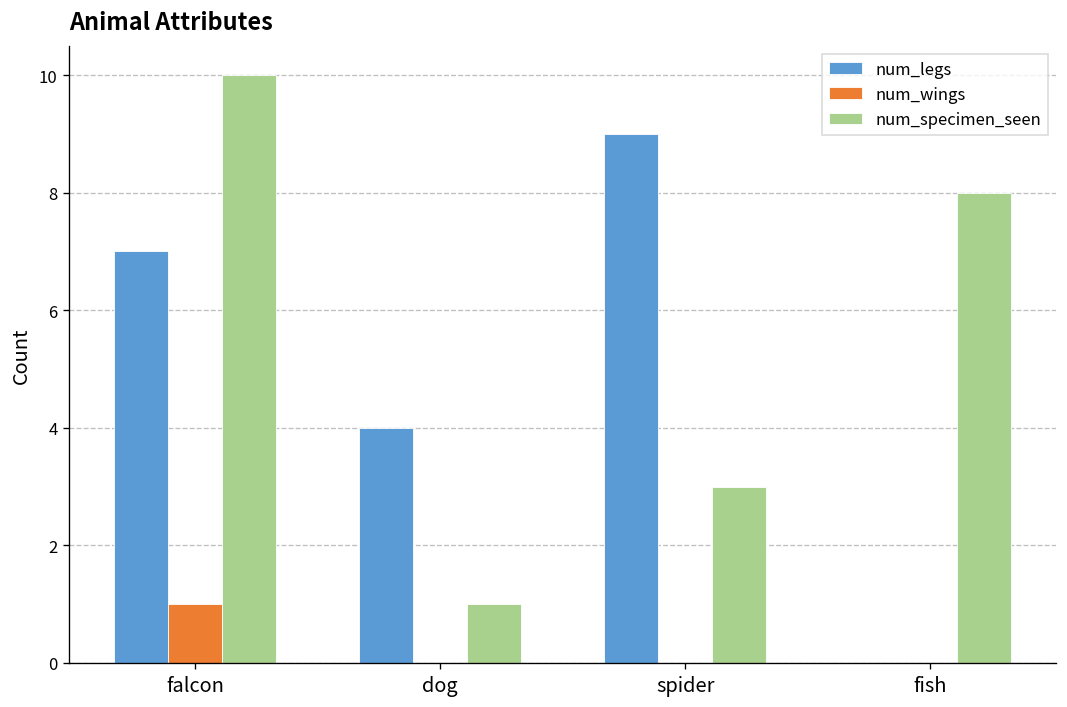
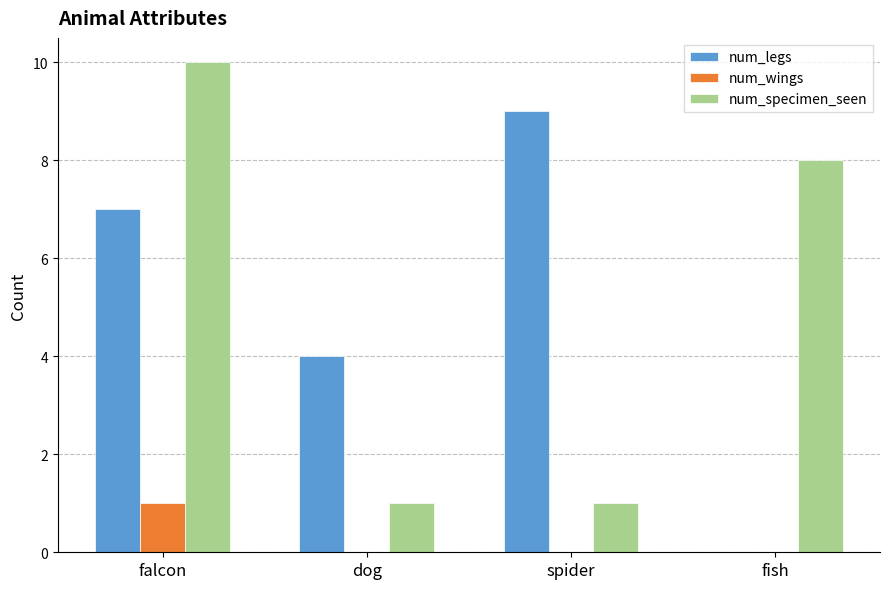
  {
    "num_legs": {
      "falcon": 7,
      "dog": 4,
      "spider": 9,
      "fish": 0
    },
    "num_wings": {
      "falcon": 1,
      "dog": 0,
      "spider": 0,
      "fish": 0
    },
    "num_specimen_seen": {
      "falcon": 10,
      "dog": 1,
-     "spider": 3,
+     "spider": 1,
      "fish": 8
    }
  }
